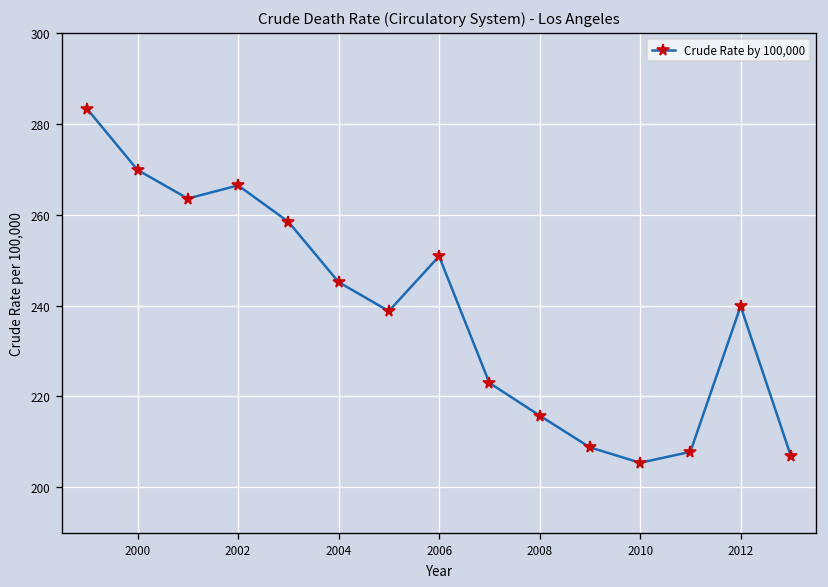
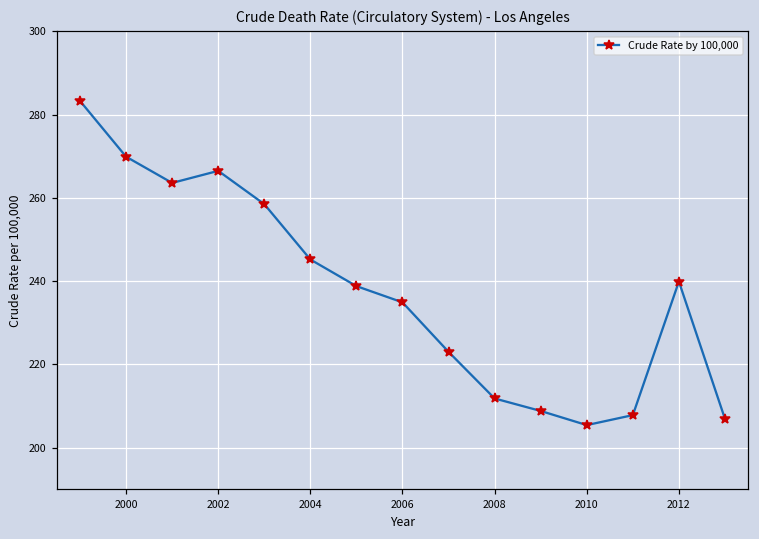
  {
    "2000": 270,
    "2002": 267,
    "2004": 245,
-   "2006": 251,
-   "2008": 216,
+   "2006": 235,
+   "2008": 212,
    "2010": 205,
    "2012": 240
  }
